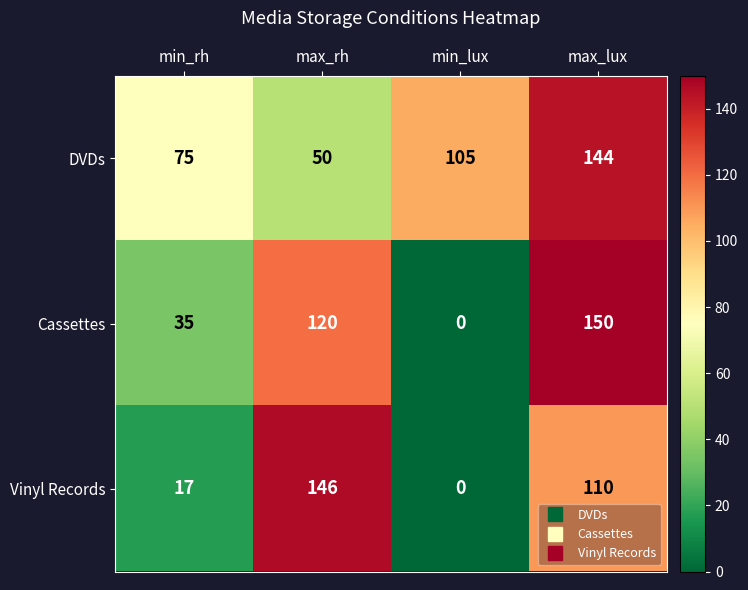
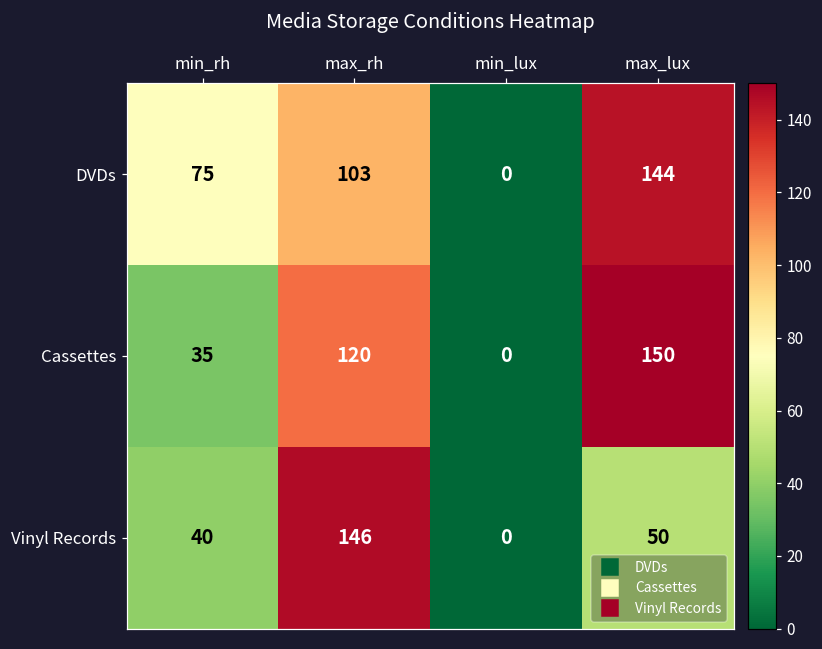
  {
    "DVDs": {
      "min_rh": 75,
-     "max_rh": 50,
-     "min_lux": 105,
+     "max_rh": 103,
+     "min_lux": 0,
      "max_lux": 144
    },
    "Cassettes": {
      "min_rh": 35,
      "max_rh": 120,
      "min_lux": 0,
      "max_lux": 150
    },
    "Vinyl Records": {
-     "min_rh": 17,
+     "min_rh": 40,
      "max_rh": 146,
      "min_lux": 0,
-     "max_lux": 110
+     "max_lux": 50
    }
  }
